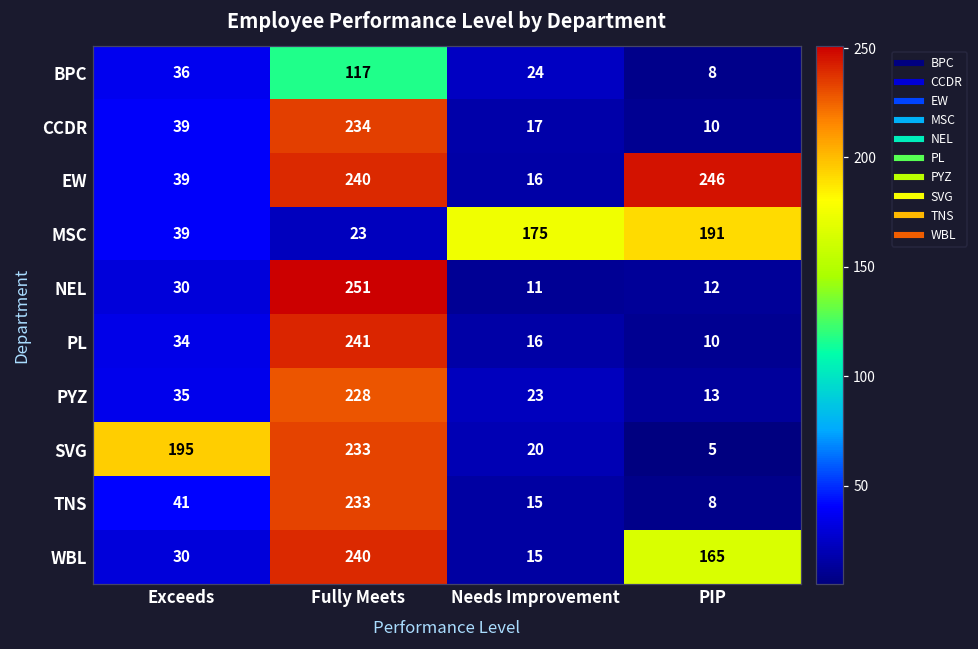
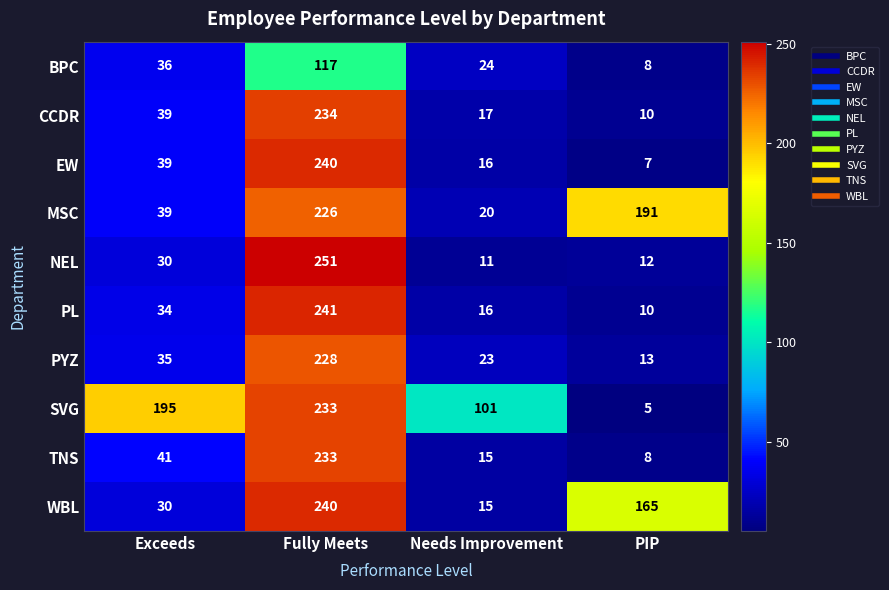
  {
    "BPC": {
      "Exceeds": 36,
      "Fully Meets": 117,
      "Needs Improvement": 24,
      "PIP": 8
    },
    "CCDR": {
      "Exceeds": 39,
      "Fully Meets": 234,
      "Needs Improvement": 17,
      "PIP": 10
    },
    "EW": {
      "Exceeds": 39,
      "Fully Meets": 240,
      "Needs Improvement": 16,
-     "PIP": 246
+     "PIP": 7
    },
    "MSC": {
      "Exceeds": 39,
-     "Fully Meets": 23,
-     "Needs Improvement": 175,
+     "Fully Meets": 226,
+     "Needs Improvement": 20,
      "PIP": 191
    },
    "NEL": {
      "Exceeds": 30,
      "Fully Meets": 251,
      "Needs Improvement": 11,
      "PIP": 12
    },
    "PL": {
      "Exceeds": 34,
      "Fully Meets": 241,
      "Needs Improvement": 16,
      "PIP": 10
    },
    "PYZ": {
      "Exceeds": 35,
      "Fully Meets": 228,
      "Needs Improvement": 23,
      "PIP": 13
    },
    "SVG": {
      "Exceeds": 195,
      "Fully Meets": 233,
-     "Needs Improvement": 20,
+     "Needs Improvement": 101,
      "PIP": 5
    },
    "TNS": {
      "Exceeds": 41,
      "Fully Meets": 233,
      "Needs Improvement": 15,
      "PIP": 8
    },
    "WBL": {
      "Exceeds": 30,
      "Fully Meets": 240,
      "Needs Improvement": 15,
      "PIP": 165
    }
  }
